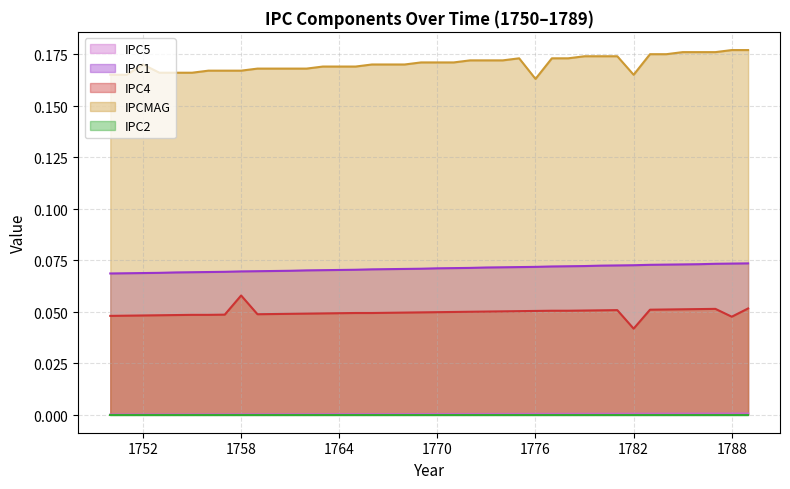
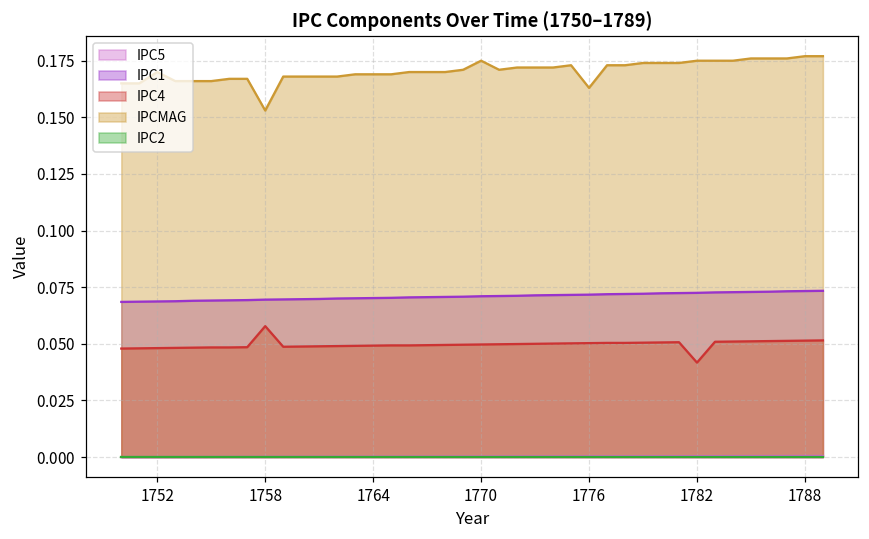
  {
    "IPC4": {
      "1752": 0.048,
      "1758": 0.058,
      "1764": 0.049,
      "1770": 0.050,
      "1776": 0.050,
      "1782": 0.042,
-     "1788": 0.048
+     "1788": 0.051
    },
    "IPCMAG": {
-     "1758": 0.167,
+     "1758": 0.153,
      "1764": 0.169,
-     "1770": 0.171,
+     "1770": 0.175,
      "1776": 0.163,
-     "1782": 0.165,
+     "1782": 0.175,
      "1788": 0.177
    }
  }
